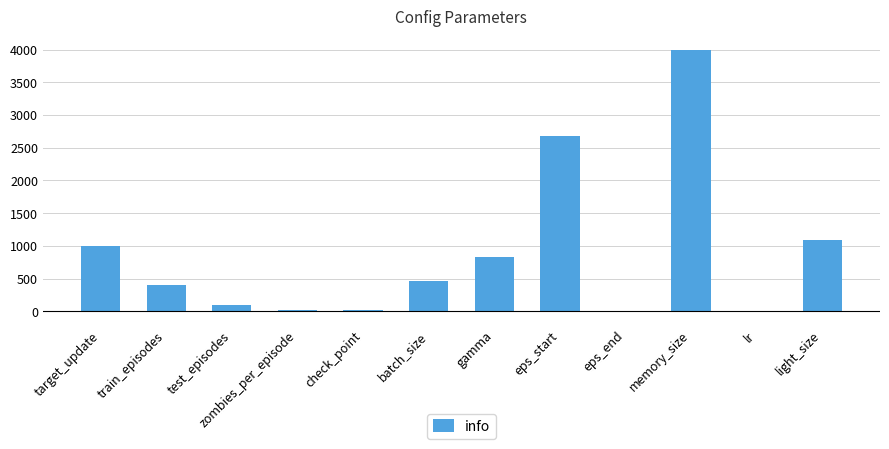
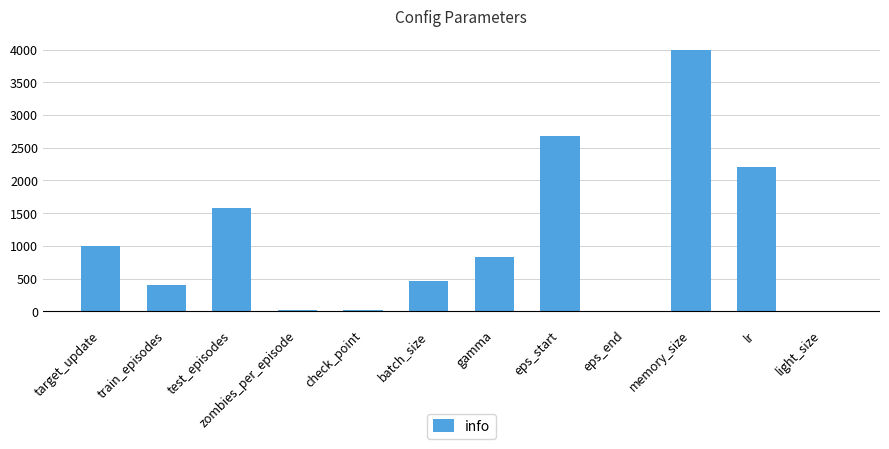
  {
    "target_update": 1000,
    "train_episodes": 400,
-   "test_episodes": 100,
+   "test_episodes": 1600,
    "batch_size": 500,
    "gamma": 800,
    "eps_start": 2700,
    "memory_size": 4000,
-   "lr": 0,
-   "light_size": 1100
+   "lr": 2200,
+   "light_size": 0
  }
